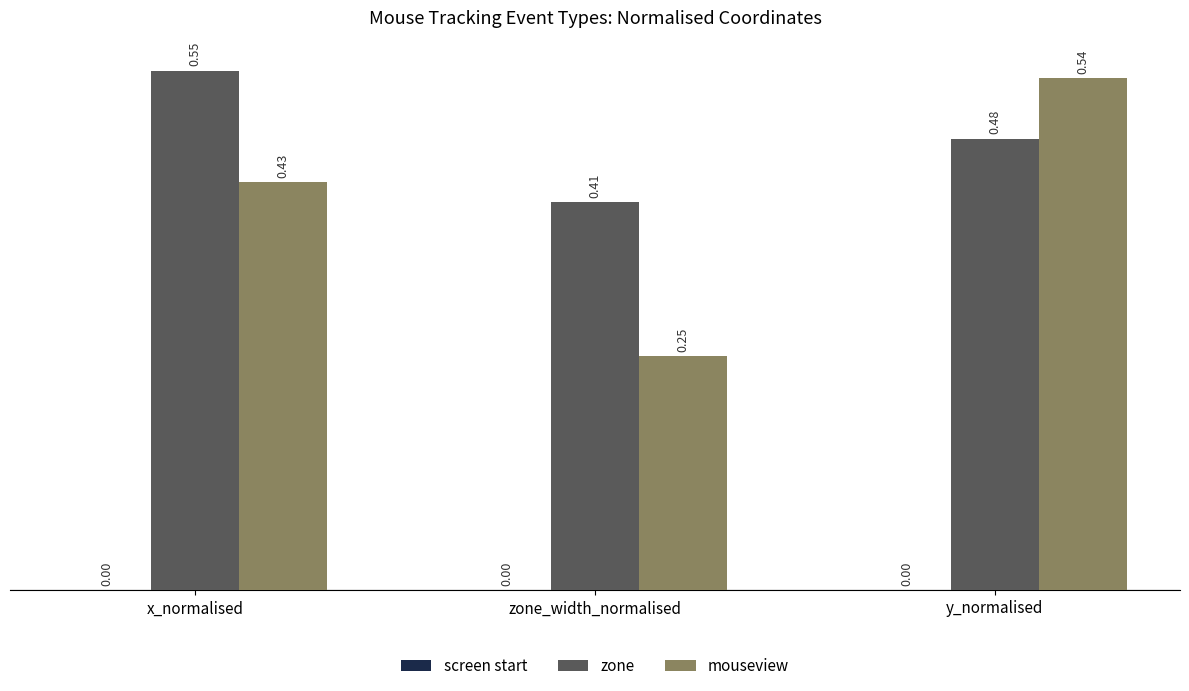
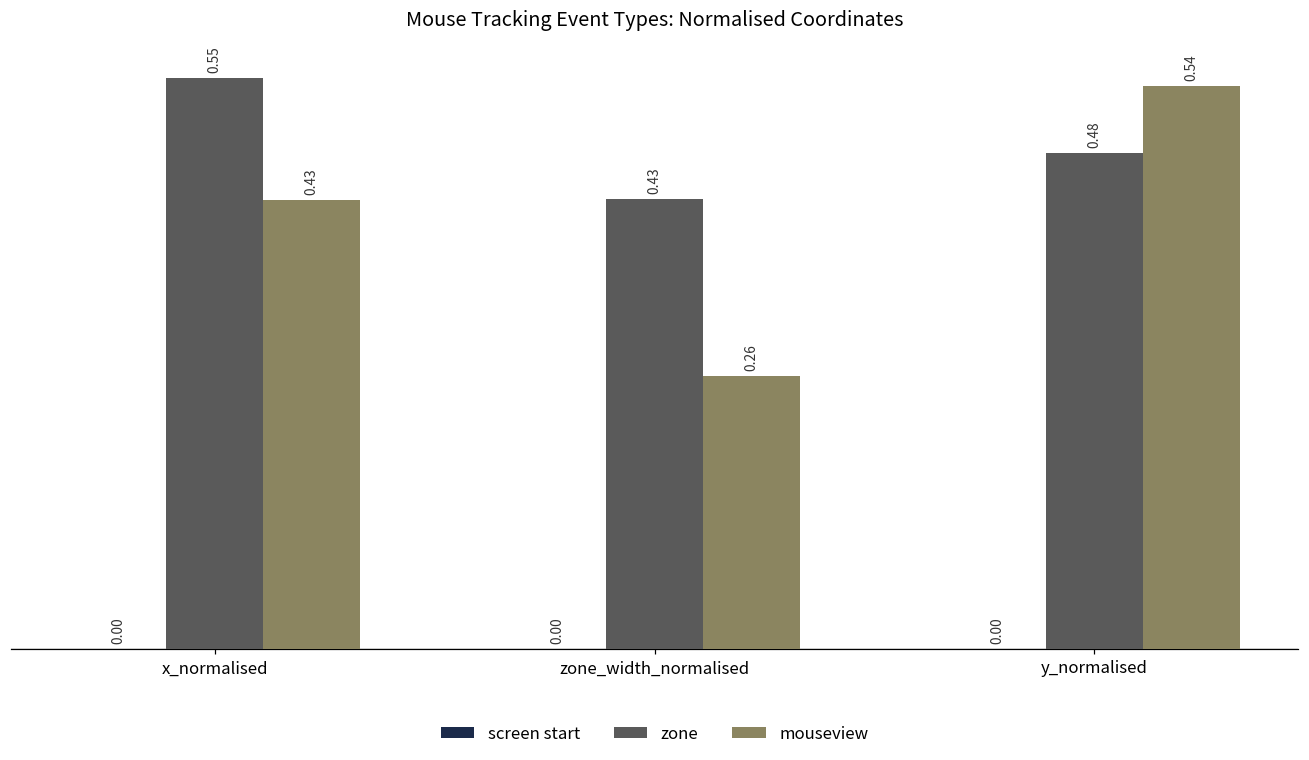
  {
    "screen start": {
      "x_normalised": 0.00,
      "zone_width_normalised": 0.00,
      "y_normalised": 0.00
    },
    "zone": {
      "x_normalised": 0.55,
-     "zone_width_normalised": 0.41,
+     "zone_width_normalised": 0.43,
      "y_normalised": 0.48
    },
    "mouseview": {
      "x_normalised": 0.43,
-     "zone_width_normalised": 0.25,
+     "zone_width_normalised": 0.26,
      "y_normalised": 0.54
    }
  }
